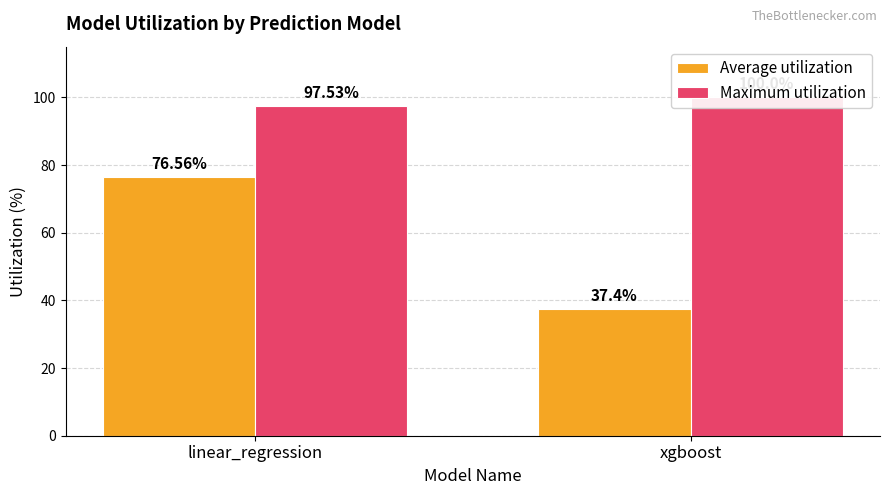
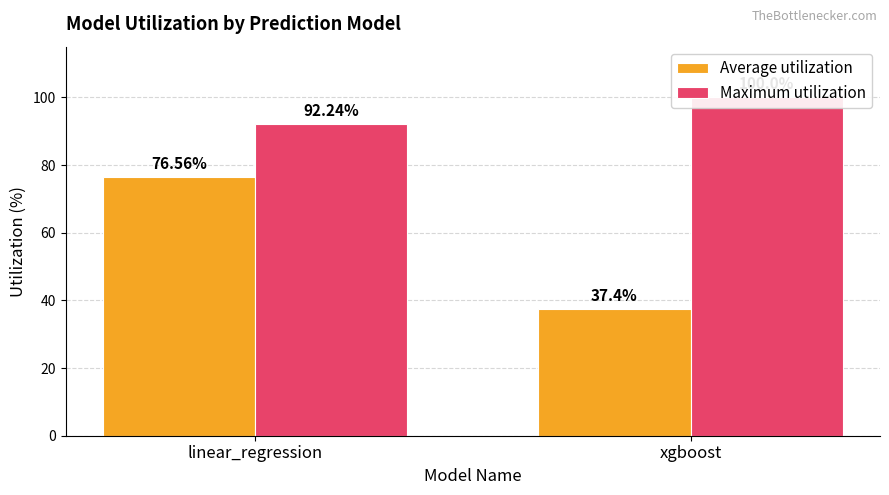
  {
    "Average utilization": {
      "linear_regression": "76.56%",
      "xgboost": "37.4%"
    },
    "Maximum utilization": {
-     "linear_regression": "97.53%"
+     "linear_regression": "92.24%"
    }
  }
